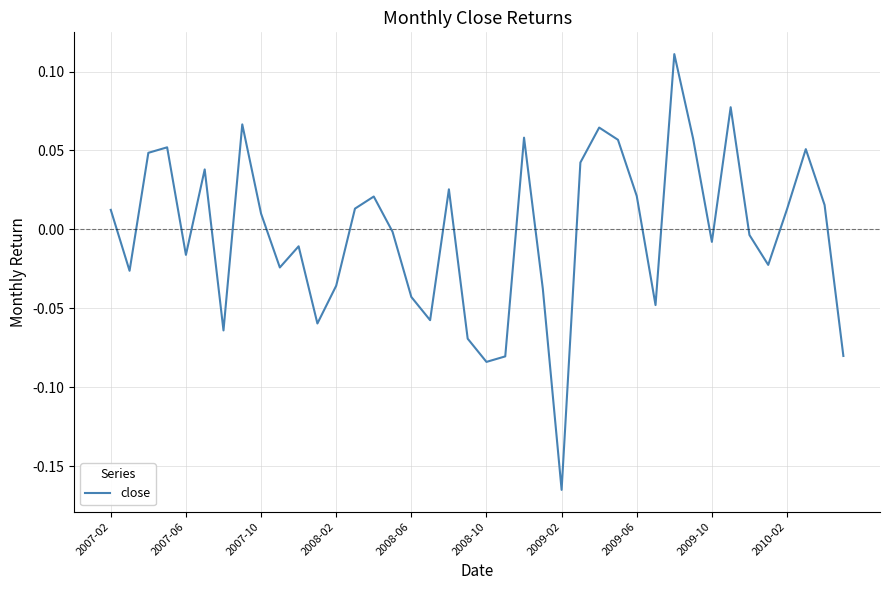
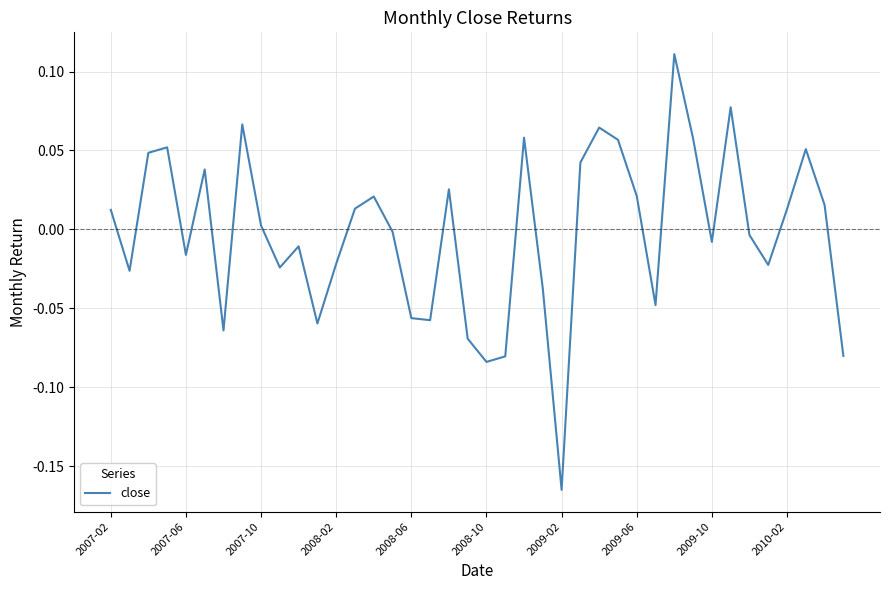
  {
    "2007-02": 0.012,
    "2007-06": -0.016,
-   "2007-10": 0.010,
-   "2008-02": -0.036,
-   "2008-06": -0.043,
+   "2007-10": 0.002,
+   "2008-02": -0.022,
+   "2008-06": -0.056,
    "2008-10": -0.084,
    "2009-02": -0.165,
    "2009-06": 0.021,
    "2009-10": -0.008,
    "2010-02": 0.013
  }
